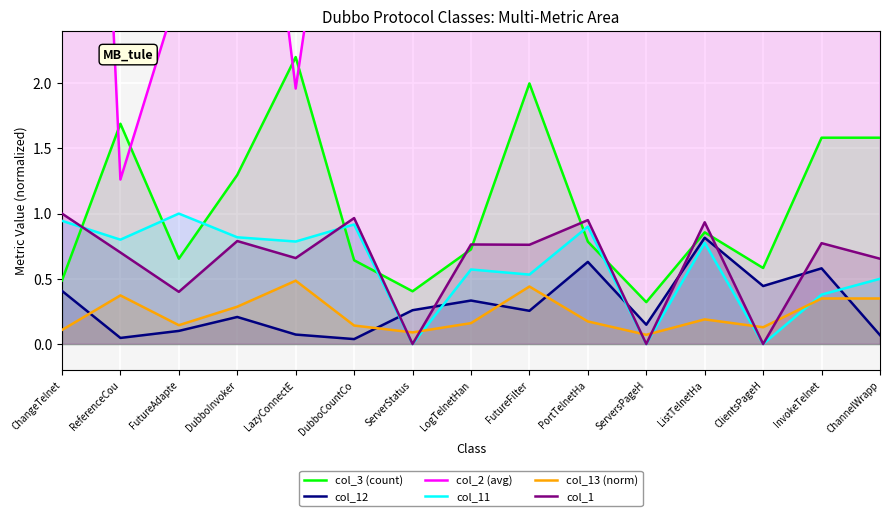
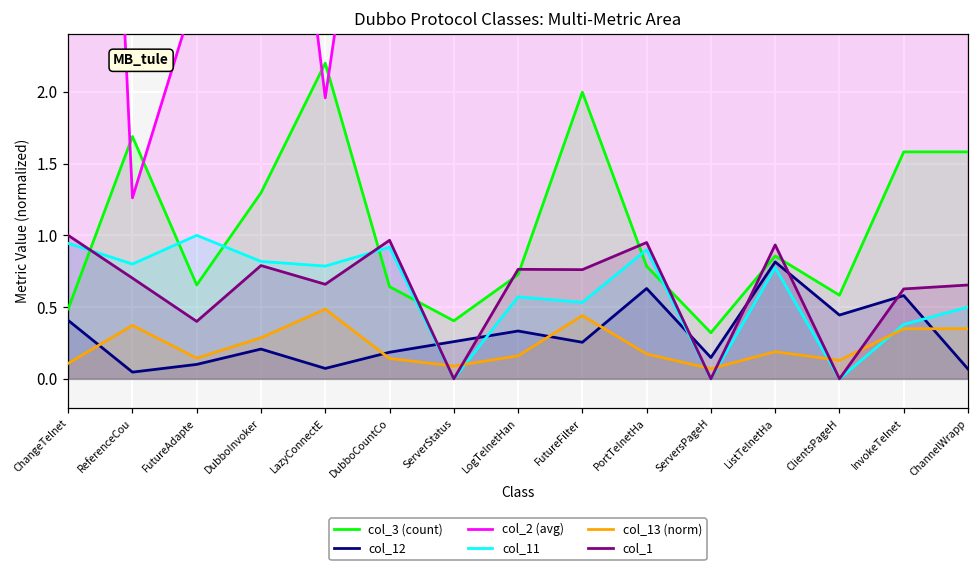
  {
    "col_3 (count)": {
      "ChangeTelnet": 0.49,
      "ReferenceCou": 1.69,
      "FutureAdapte": 0.65,
      "DubboInvoker": 1.30,
      "LazyConnectE": 2.20,
      "DubboCountCo": 0.64,
      "ServerStatus": 0.40,
      "LogTelnetHan": 0.73,
      "FutureFilter": 2.00,
      "PortTelnetHa": 0.78,
      "ServersPageH": 0.32,
      "ListTelnetHa": 0.86,
      "ClientsPageH": 0.58,
      "InvokeTelnet": 1.58,
      "ChannelWrapp": 1.58
    },
    "col_12": {
      "ChangeTelnet": 0.41,
      "ReferenceCou": 0.05,
      "FutureAdapte": 0.10,
      "DubboInvoker": 0.21,
      "LazyConnectE": 0.07,
-     "DubboCountCo": 0.04,
+     "DubboCountCo": 0.19,
      "ServerStatus": 0.26,
      "LogTelnetHan": 0.33,
      "FutureFilter": 0.25,
      "PortTelnetHa": 0.63,
      "ServersPageH": 0.15,
      "ListTelnetHa": 0.81,
      "ClientsPageH": 0.44,
      "InvokeTelnet": 0.58,
      "ChannelWrapp": 0.07
    },
    "col_2 (avg)": {
      "ReferenceCou": 1.26,
      "LazyConnectE": 1.96
    },
    "col_11": {
      "ChangeTelnet": 0.94,
      "ReferenceCou": 0.80,
      "FutureAdapte": 1.00,
      "DubboInvoker": 0.82,
      "LazyConnectE": 0.79,
      "DubboCountCo": 0.92,
      "LogTelnetHan": 0.57,
      "FutureFilter": 0.53,
      "PortTelnetHa": 0.90,
      "ListTelnetHa": 0.78,
      "InvokeTelnet": 0.38,
      "ChannelWrapp": 0.50
    },
    "col_13 (norm)": {
      "ChangeTelnet": 0.11,
      "ReferenceCou": 0.37,
      "FutureAdapte": 0.14,
      "DubboInvoker": 0.29,
      "LazyConnectE": 0.49,
      "DubboCountCo": 0.14,
      "ServerStatus": 0.09,
      "LogTelnetHan": 0.16,
      "FutureFilter": 0.44,
      "PortTelnetHa": 0.17,
      "ServersPageH": 0.07,
      "ListTelnetHa": 0.19,
      "ClientsPageH": 0.13,
      "InvokeTelnet": 0.35,
      "ChannelWrapp": 0.35
    },
    "col_1": {
      "ChangeTelnet": 1.00,
      "ReferenceCou": 0.70,
      "FutureAdapte": 0.40,
      "DubboInvoker": 0.79,
      "LazyConnectE": 0.66,
      "DubboCountCo": 0.97,
      "LogTelnetHan": 0.76,
      "FutureFilter": 0.76,
      "PortTelnetHa": 0.95,
      "ListTelnetHa": 0.93,
-     "InvokeTelnet": 0.77,
+     "InvokeTelnet": 0.63,
      "ChannelWrapp": 0.65
    }
  }
